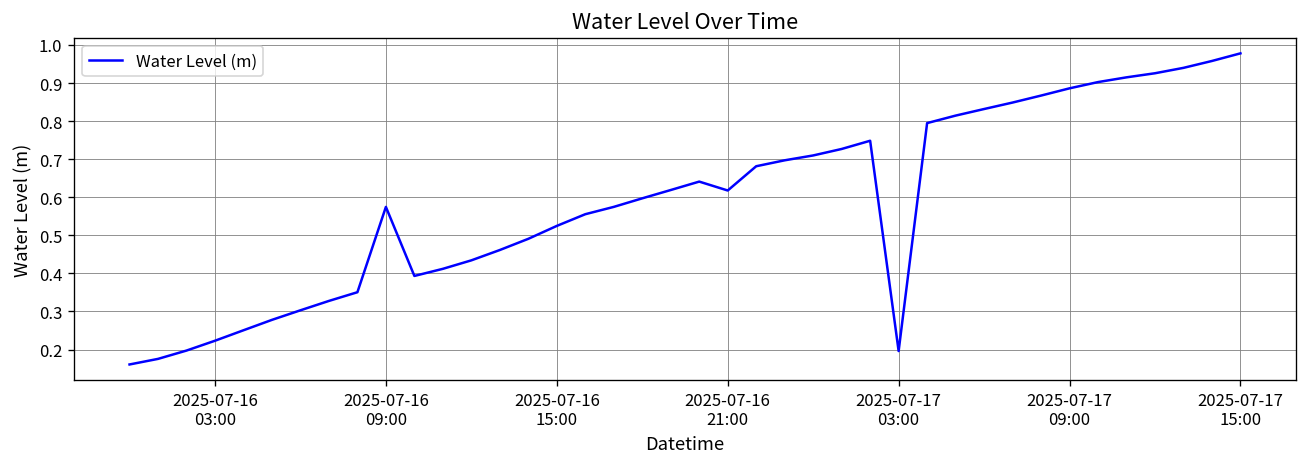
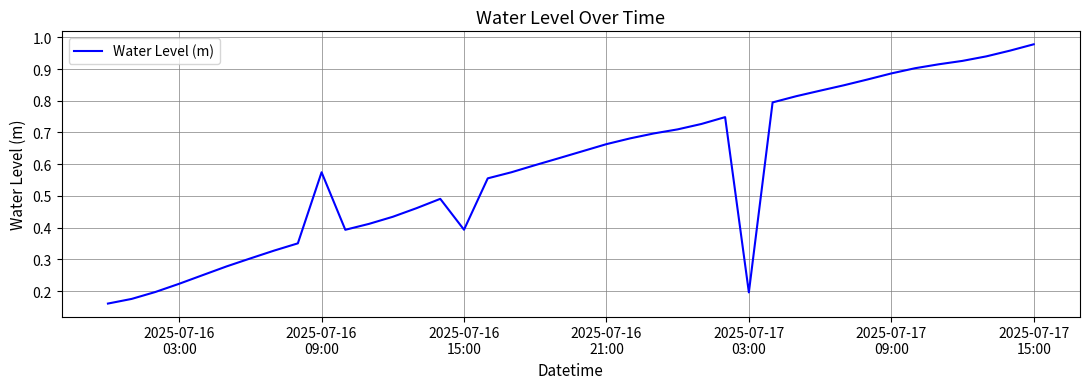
  {
    "2025-07-16 03:00": 0.22,
    "2025-07-16 09:00": 0.57,
-   "2025-07-16 15:00": 0.52,
-   "2025-07-16 21:00": 0.62,
+   "2025-07-16 15:00": 0.39,
+   "2025-07-16 21:00": 0.66,
    "2025-07-17 03:00": 0.20,
    "2025-07-17 09:00": 0.89,
    "2025-07-17 15:00": 0.98
  }
